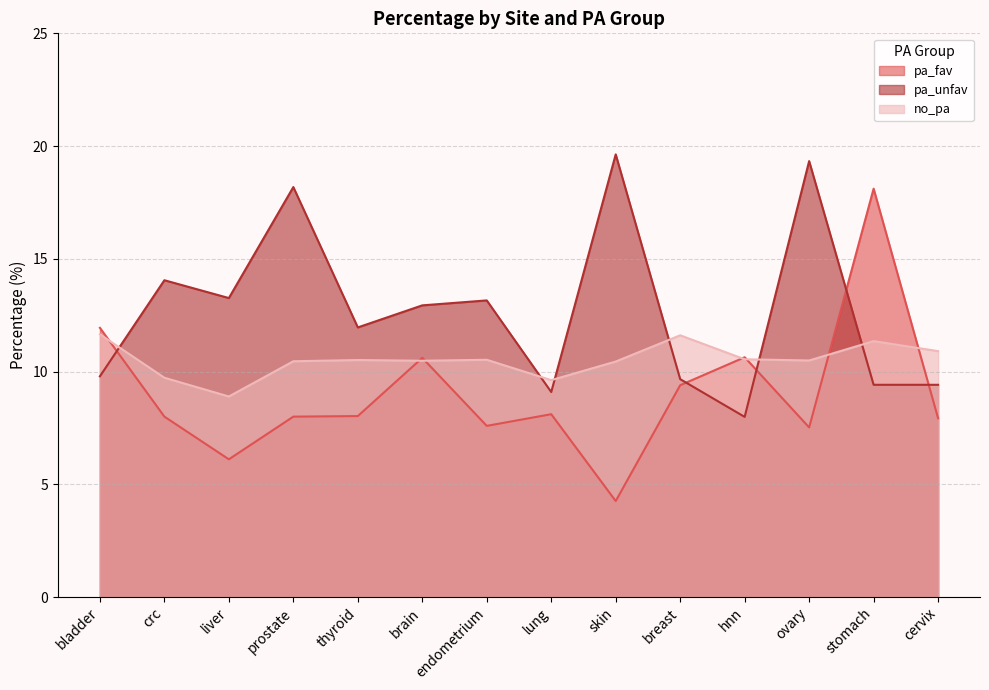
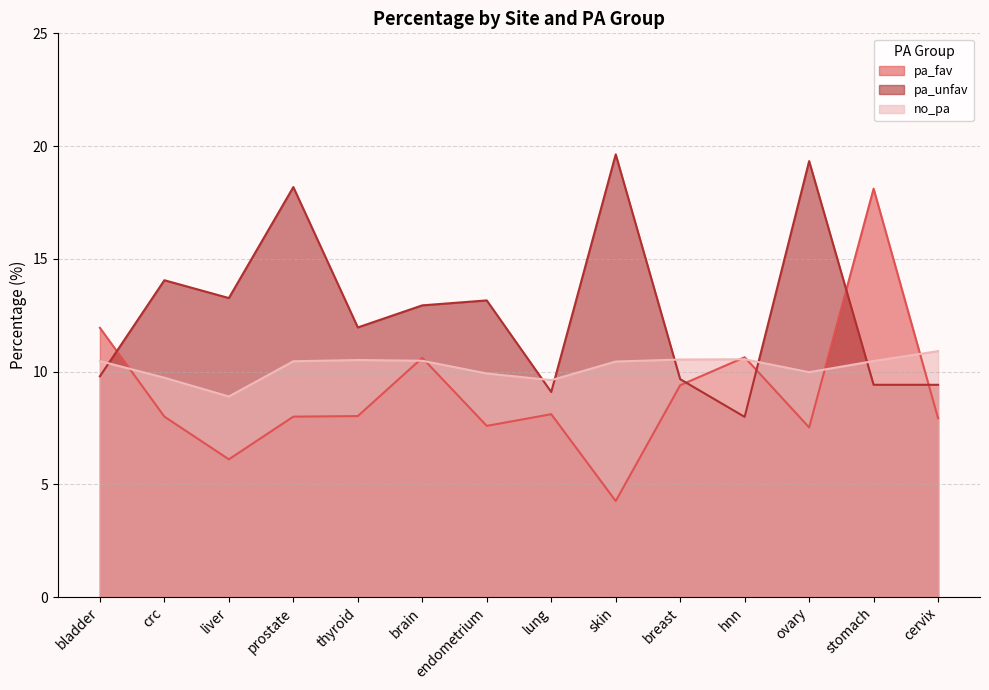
  {
    "no_pa": {
-     "bladder": 11.6,
+     "bladder": 10.5,
      "crc": 9.7,
      "liver": 8.9,
      "prostate": 10.5,
      "thyroid": 10.5,
      "brain": 10.5,
-     "endometrium": 10.5,
+     "endometrium": 9.9,
      "lung": 9.6,
      "skin": 10.4,
-     "breast": 11.6,
-     "ovary": 10.5,
-     "stomach": 11.3,
+     "breast": 10.5,
+     "ovary": 10.0,
+     "stomach": 10.5,
      "cervix": 10.9
    }
  }
